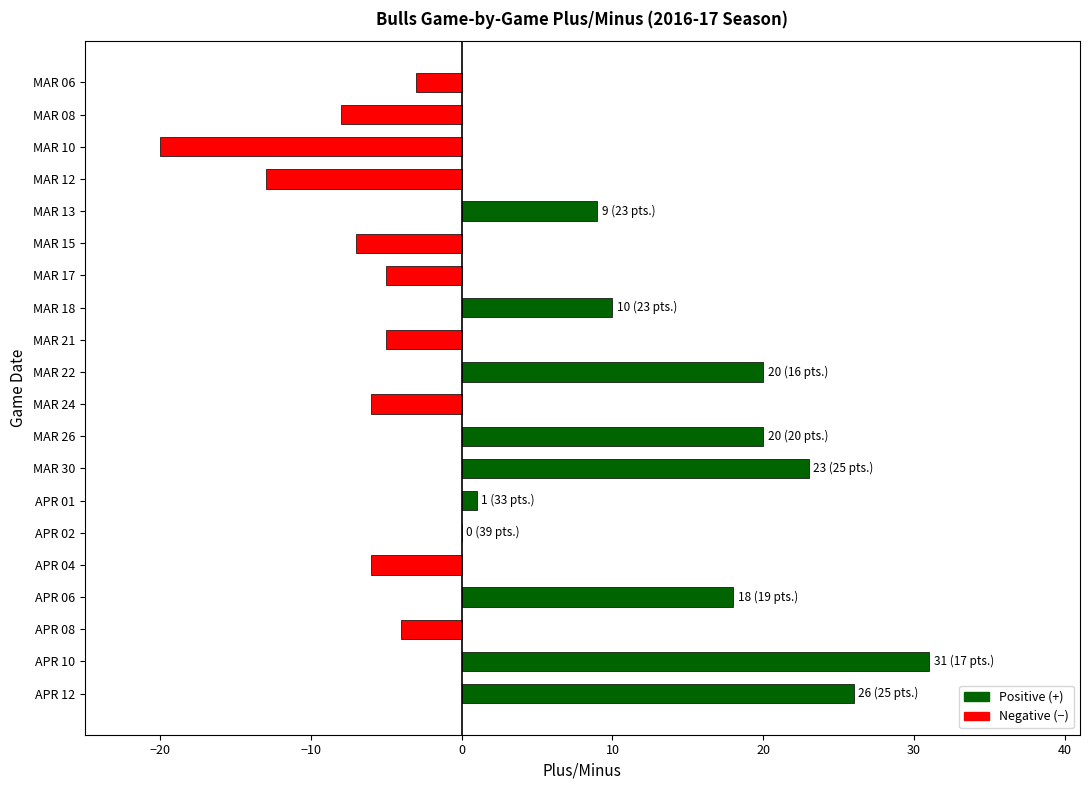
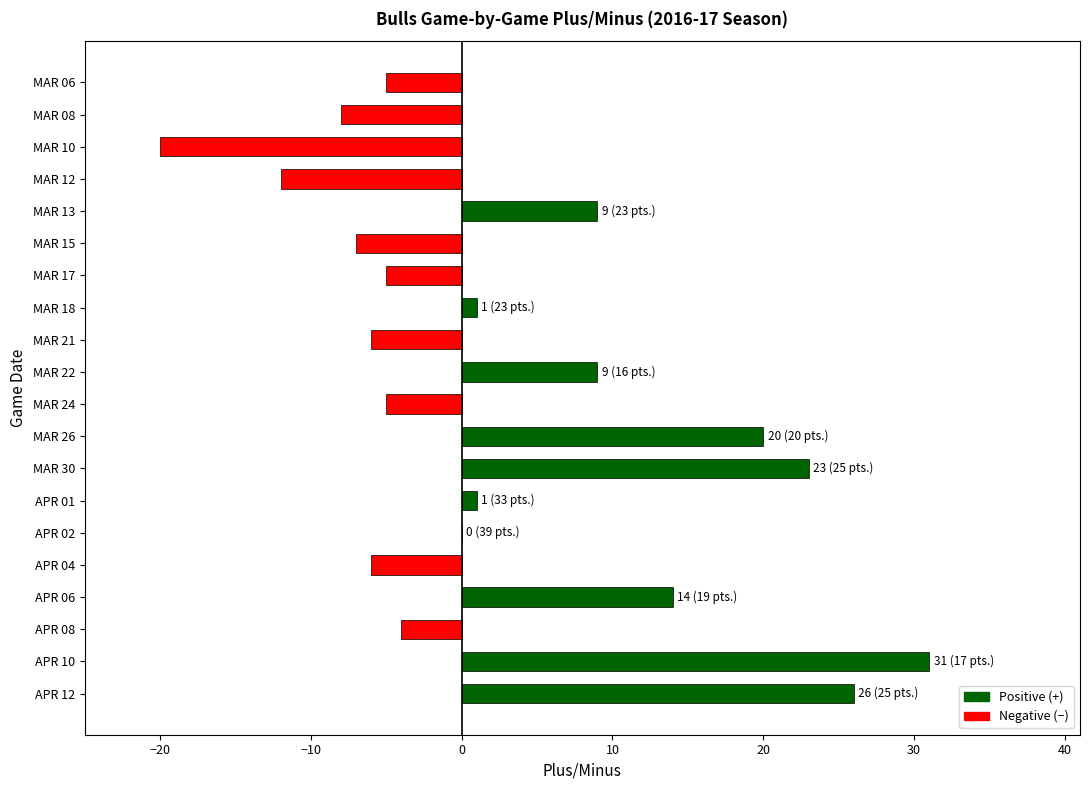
  {
-   "MAR 06": -3,
-   "MAR 12": -13,
+   "MAR 06": -5,
+   "MAR 12": -12,
    "MAR 13": 9,
-   "MAR 18": 10,
-   "MAR 21": -5,
-   "MAR 22": 20,
-   "MAR 24": -6,
+   "MAR 18": 1,
+   "MAR 21": -6,
+   "MAR 22": 9,
+   "MAR 24": -5,
    "MAR 26": 20,
    "MAR 30": 23,
    "APR 01": 1,
    "APR 02": 0,
-   "APR 06": 18,
+   "APR 06": 14,
    "APR 10": 31,
    "APR 12": 26
  }
